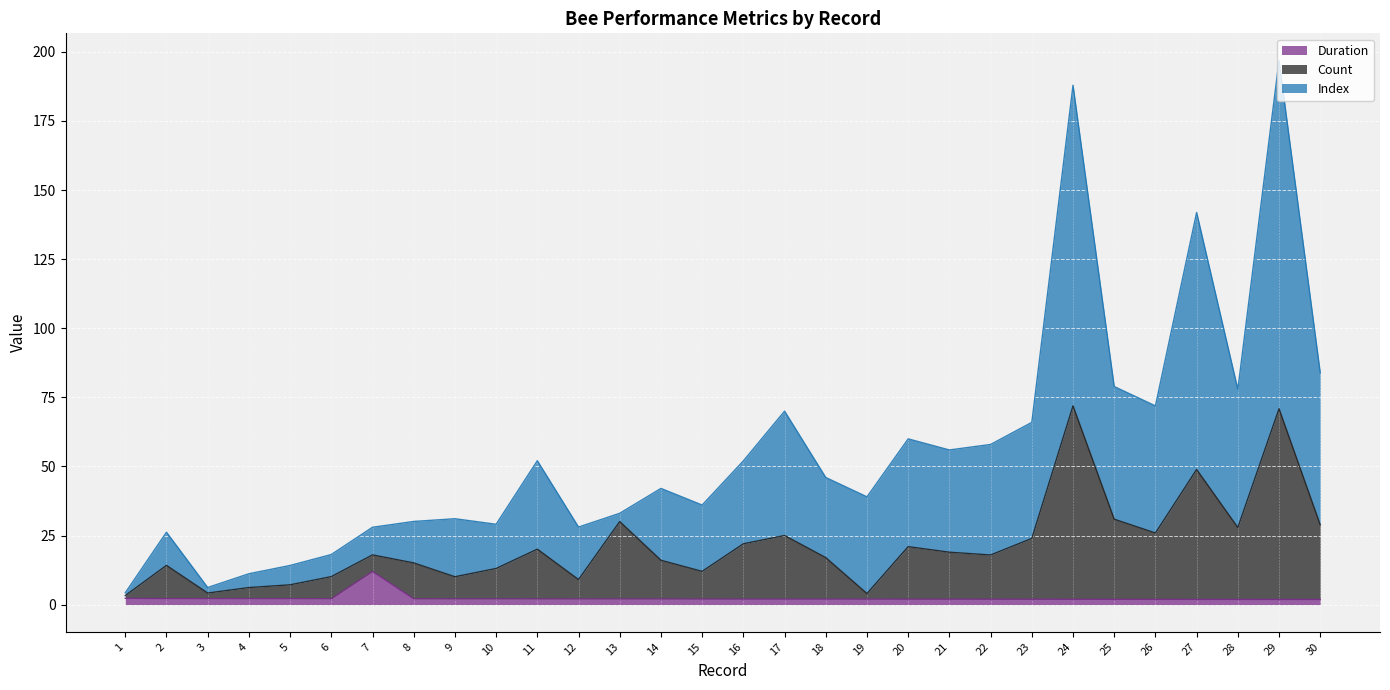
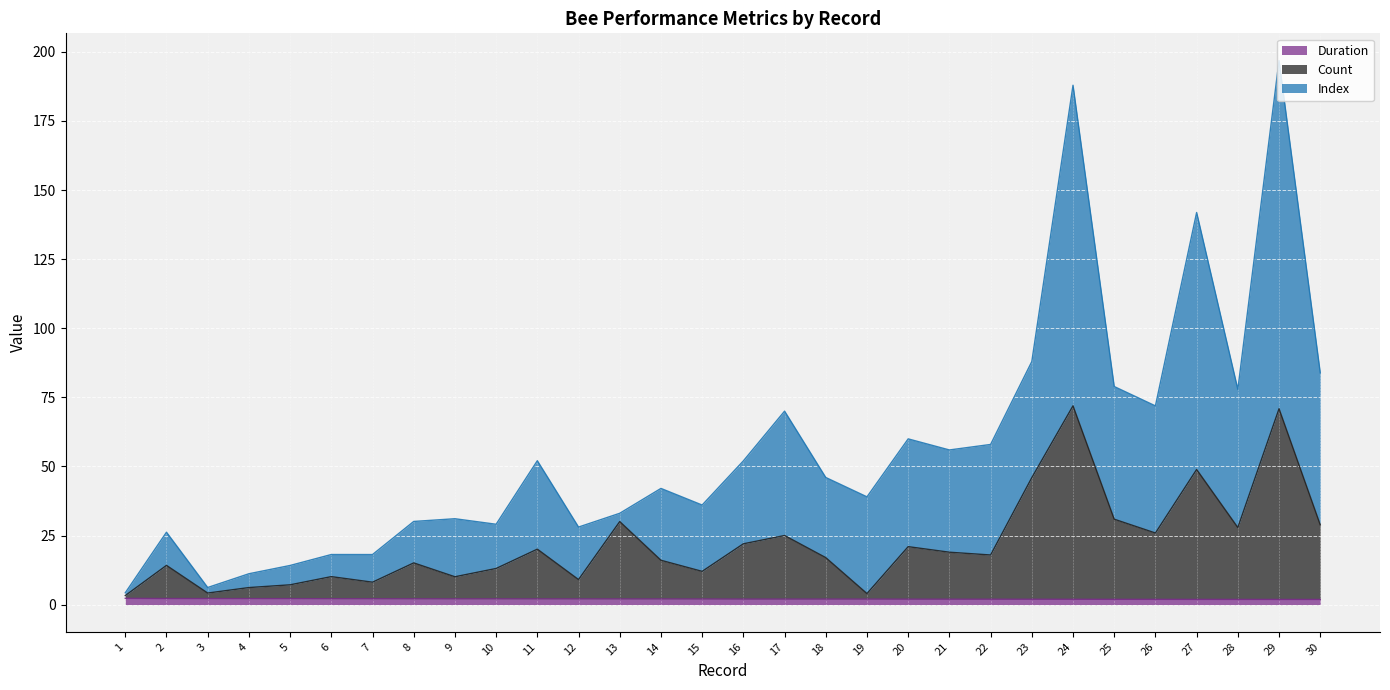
  {
    "Duration": {
      "1": 2,
      "2": 2,
      "3": 2,
      "4": 2,
      "5": 2,
      "6": 2,
-     "7": 12,
+     "7": 2,
      "8": 2,
      "9": 2,
      "10": 2,
      "11": 2,
      "12": 2,
      "13": 2,
      "14": 2,
      "15": 2,
      "16": 2,
      "17": 2,
      "18": 2,
      "19": 2,
      "20": 2,
      "21": 2,
      "22": 2,
      "23": 2,
      "24": 2,
      "25": 2,
      "26": 2,
      "27": 2,
      "28": 2,
      "29": 2,
      "30": 2
    },
    "Count": {
      "1": 1,
      "2": 12,
      "3": 2,
      "4": 4,
      "5": 5,
      "6": 8,
      "7": 6,
      "8": 13,
      "9": 8,
      "10": 11,
      "11": 18,
      "12": 7,
      "13": 28,
      "14": 14,
      "15": 10,
      "16": 20,
      "17": 23,
      "18": 15,
      "19": 2,
      "20": 19,
      "21": 17,
      "22": 16,
-     "23": 22,
+     "23": 44,
      "24": 70,
      "25": 29,
      "26": 24,
      "27": 47,
      "28": 26,
      "29": 69,
      "30": 27
    },
    "Index": {
      "1": 1,
      "2": 12,
      "3": 2,
      "4": 5,
      "5": 7,
      "6": 8,
      "7": 10,
      "8": 15,
      "9": 21,
      "10": 16,
      "11": 32,
      "12": 19,
      "13": 3,
      "14": 26,
      "15": 24,
      "16": 30,
      "17": 45,
      "18": 29,
      "19": 35,
      "20": 39,
      "21": 37,
      "22": 40,
      "23": 42,
      "24": 116,
      "25": 48,
      "26": 46,
      "27": 93,
      "28": 50,
      "30": 55
    }
  }
